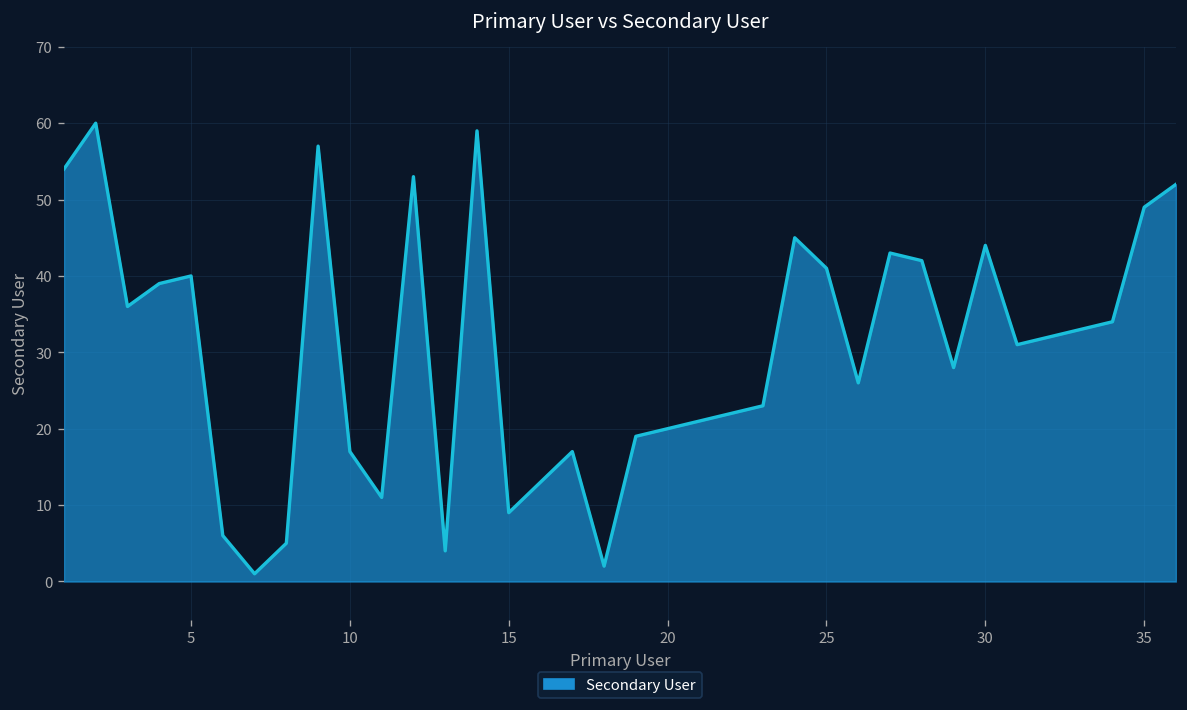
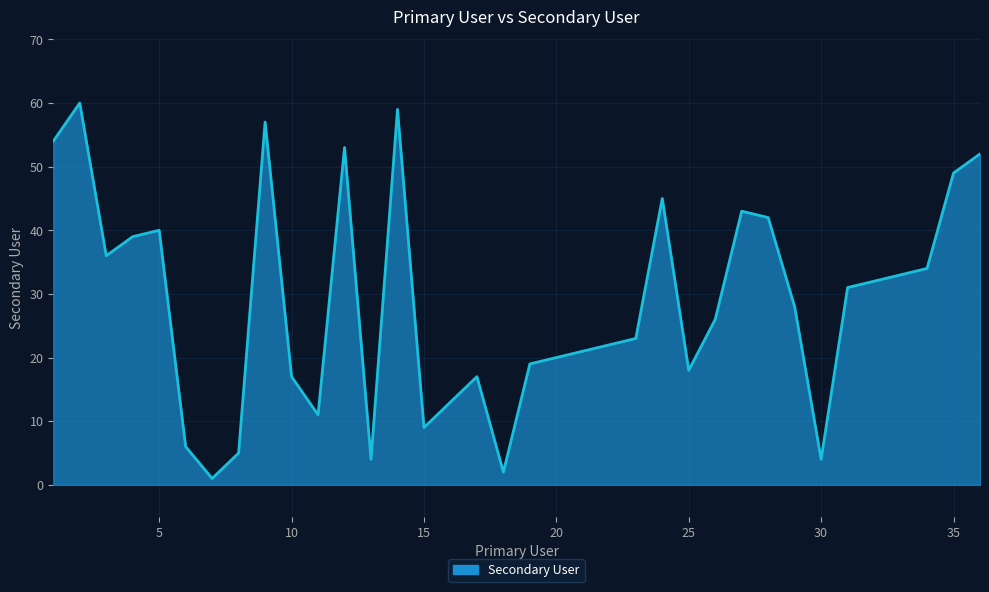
  {
    "5": 40,
    "10": 17,
    "15": 9,
    "20": 20,
-   "25": 41,
-   "30": 44,
+   "25": 18,
+   "30": 4,
    "35": 49
  }
